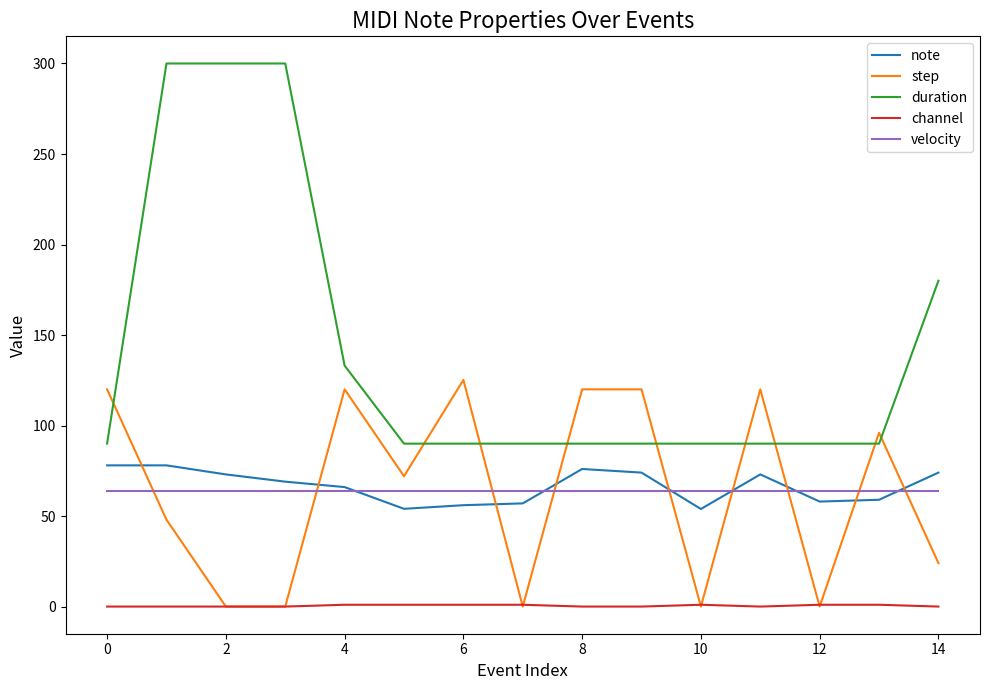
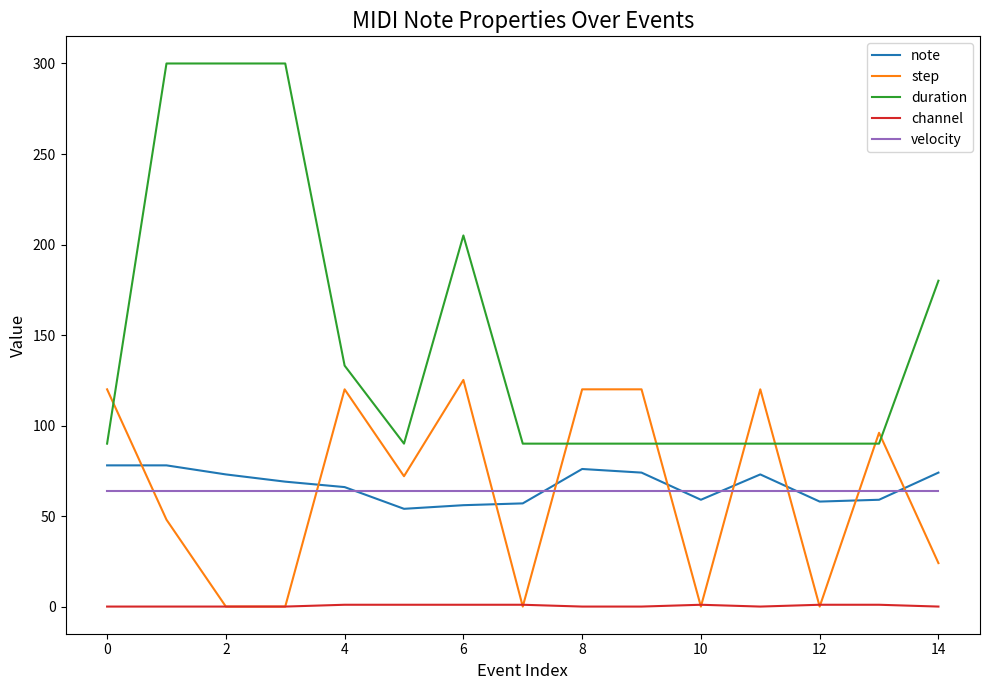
  {
    "note": {
      "0": 78,
      "2": 73,
      "4": 66,
      "6": 56,
      "8": 76,
-     "10": 54,
+     "10": 59,
      "12": 58,
      "14": 74
    },
    "step": {
      "0": 120,
      "4": 120,
      "6": 125,
      "8": 120,
      "14": 24
    },
    "duration": {
      "0": 90,
      "2": 300,
      "4": 133,
-     "6": 90,
+     "6": 205,
      "8": 90,
      "10": 90,
      "12": 90,
      "14": 180
    },
    "channel": {
      "0": 0,
      "4": 1,
      "6": 1,
      "8": 0,
      "14": 0
    },
    "velocity": {
      "0": 64,
      "2": 64,
      "4": 64,
      "6": 64,
      "8": 64,
      "10": 64,
      "12": 64,
      "14": 64
    }
  }
